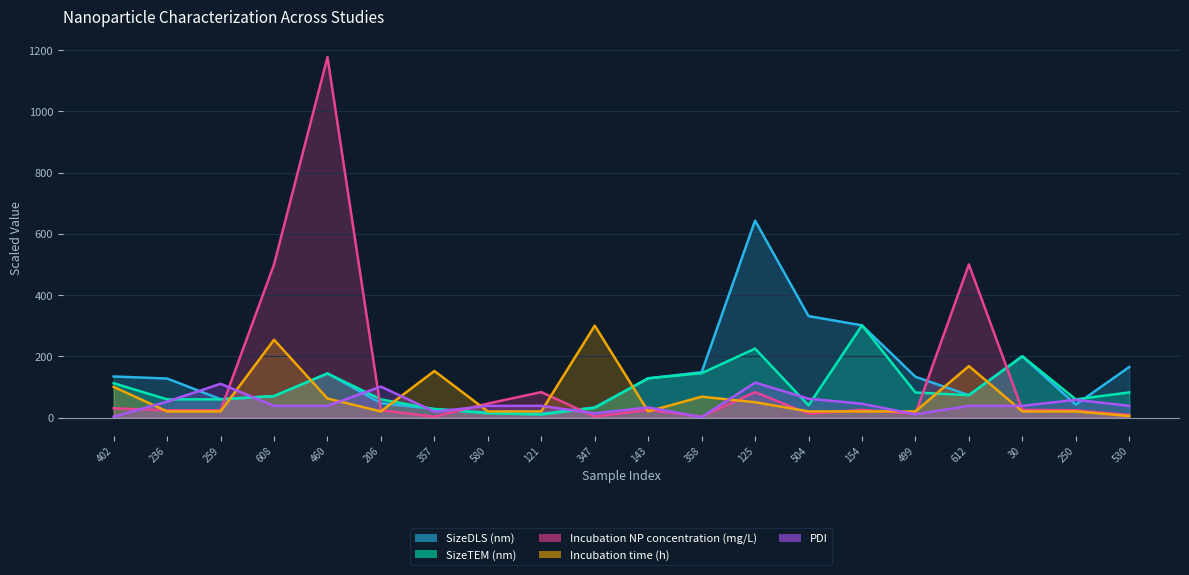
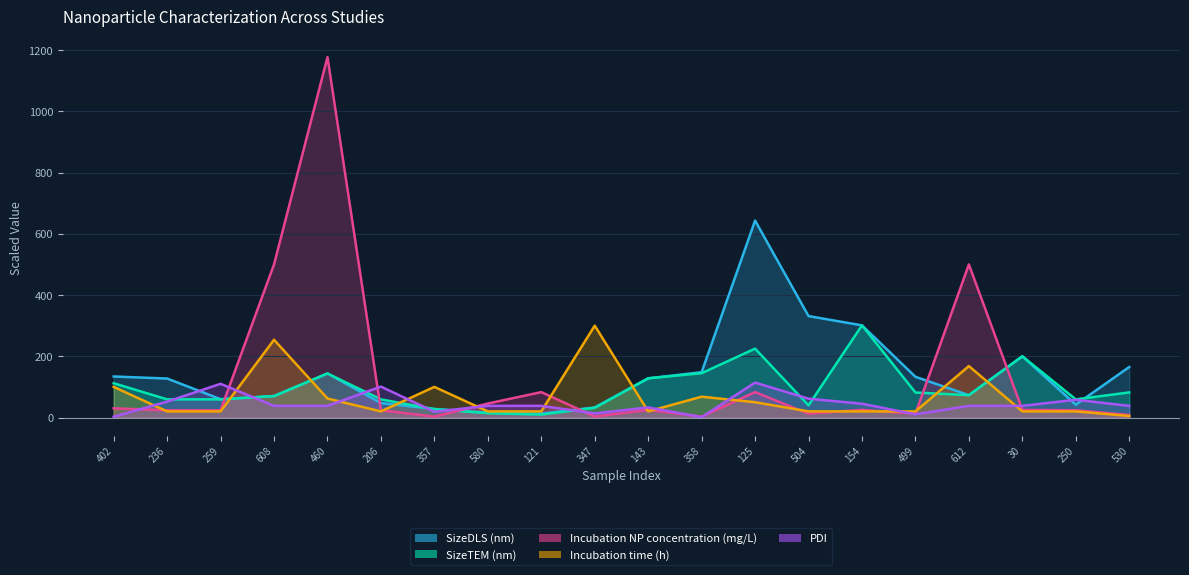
  {
    "Incubation time (h)": {
      "402": 100,
      "608": 250,
      "460": 60,
-     "357": 150,
+     "357": 100,
      "347": 300,
      "358": 70,
      "125": 50,
      "612": 170
    }
  }
